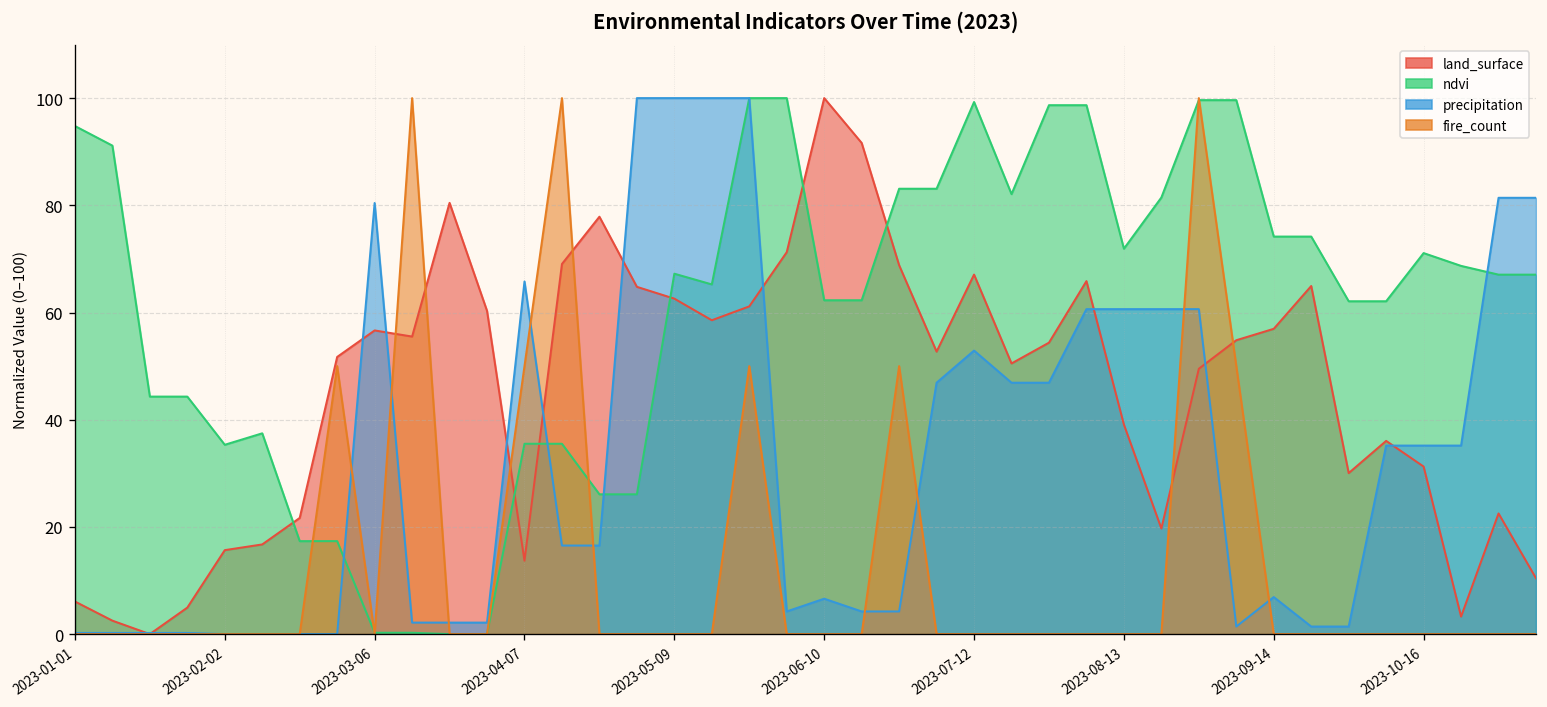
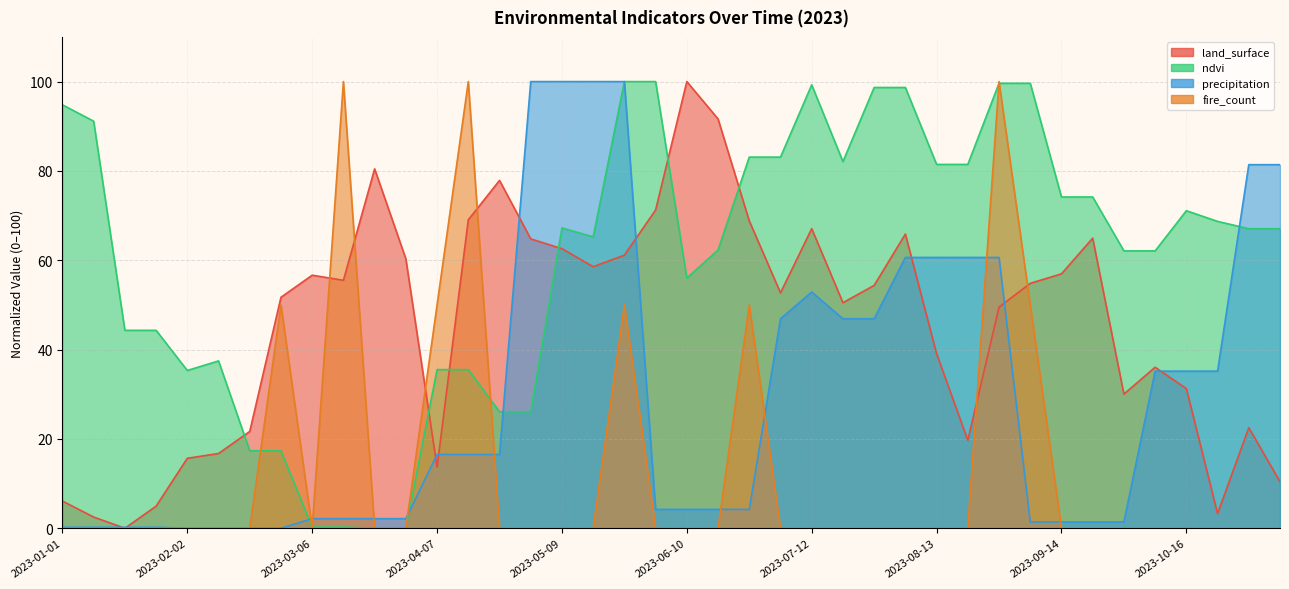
  {
    "ndvi": {
      "2023-01-01": 95,
      "2023-02-02": 35,
      "2023-04-07": 36,
      "2023-05-09": 67,
-     "2023-06-10": 62,
+     "2023-06-10": 56,
      "2023-07-12": 99,
-     "2023-08-13": 72,
+     "2023-08-13": 81,
      "2023-09-14": 74,
      "2023-10-16": 71
    },
    "precipitation": {
-     "2023-03-06": 80,
-     "2023-04-07": 66,
+     "2023-03-06": 2,
+     "2023-04-07": 17,
      "2023-05-09": 100,
-     "2023-06-10": 7,
+     "2023-06-10": 4,
      "2023-07-12": 53,
      "2023-08-13": 61,
-     "2023-09-14": 7,
+     "2023-09-14": 1,
      "2023-10-16": 35
    }
  }
